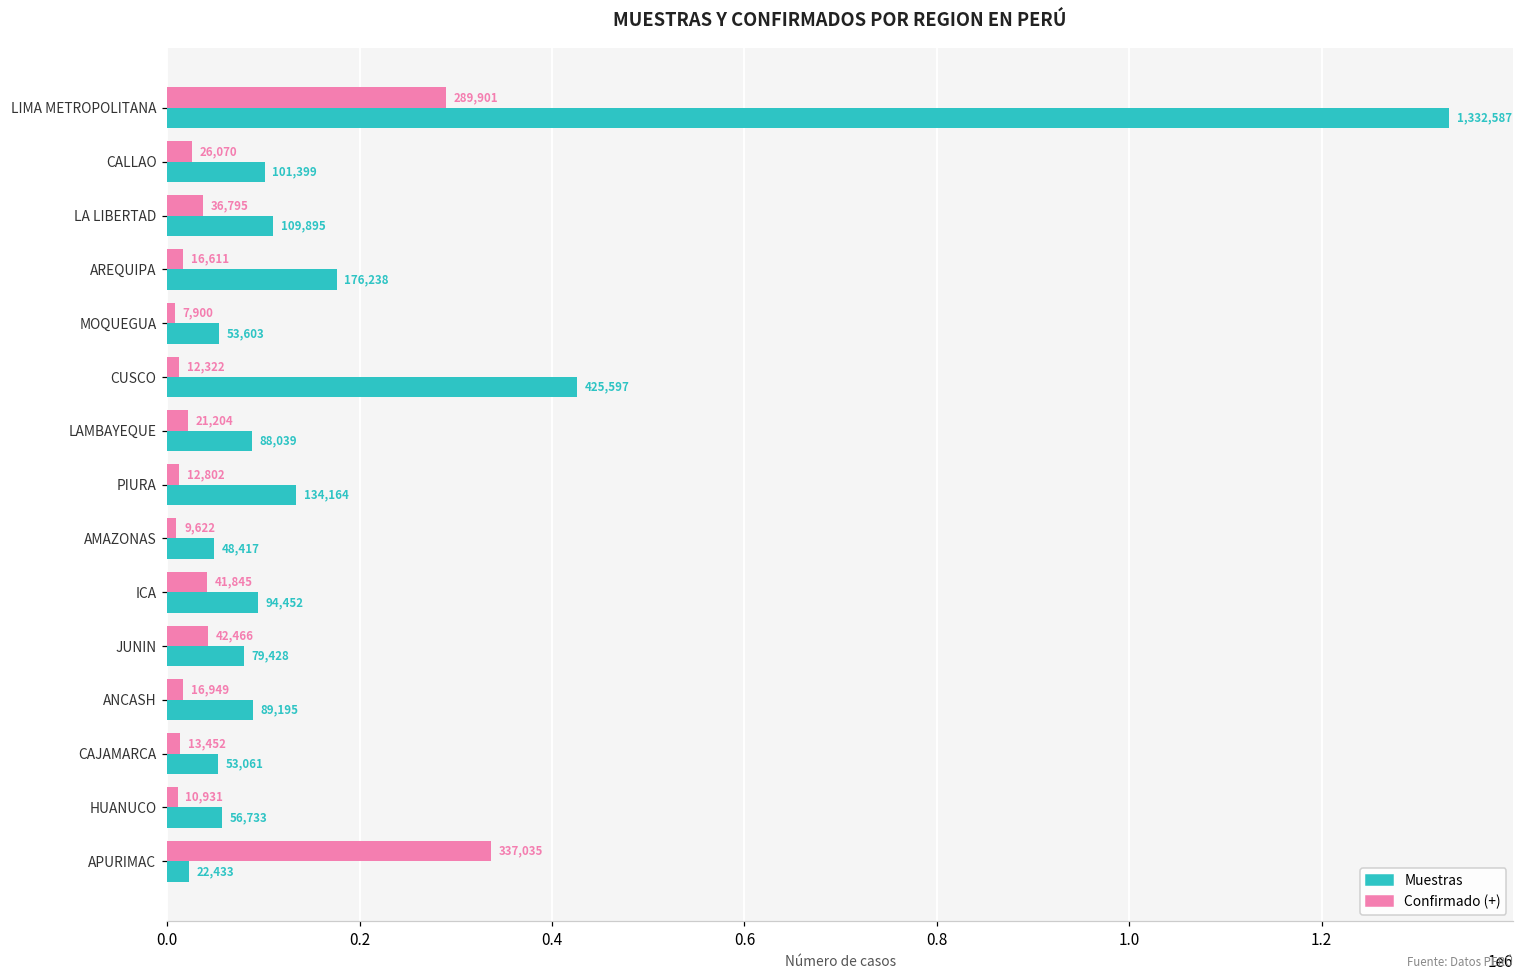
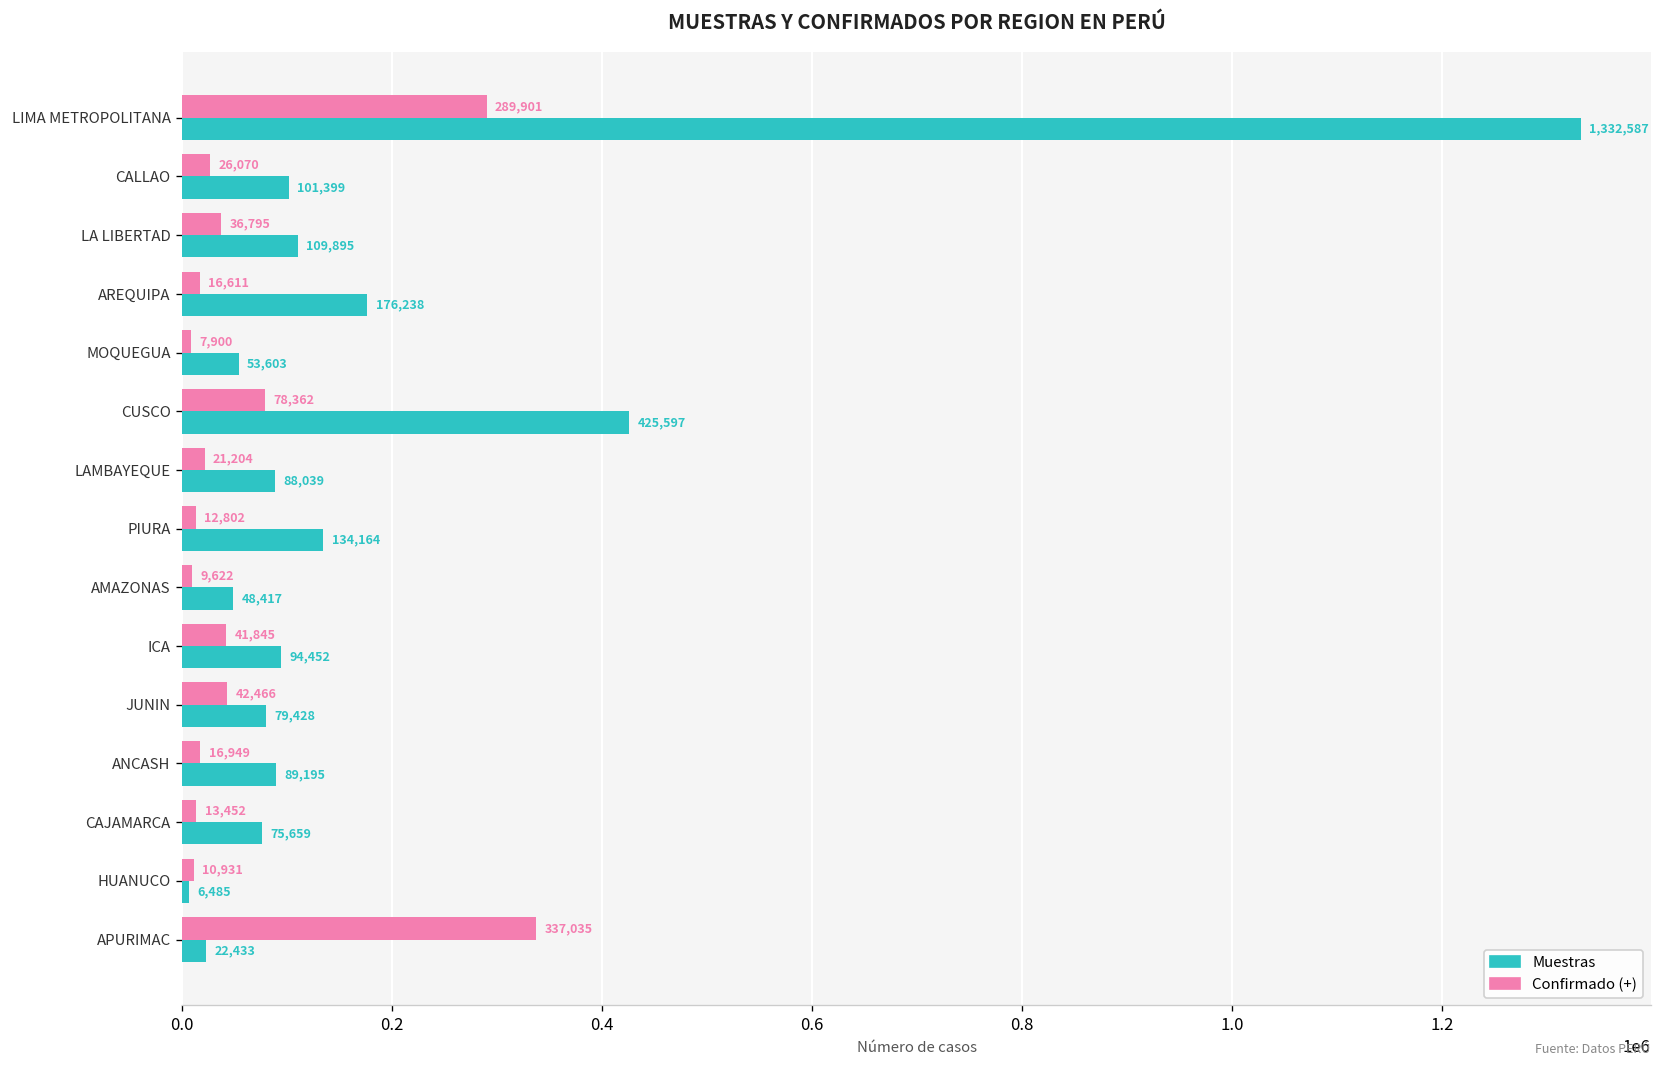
  {
    "Muestras": {
      "LIMA METROPOLITANA": "1,332,587",
      "CALLAO": "101,399",
      "LA LIBERTAD": "109,895",
      "AREQUIPA": "176,238",
      "MOQUEGUA": "53,603",
      "CUSCO": "425,597",
      "LAMBAYEQUE": "88,039",
      "PIURA": "134,164",
      "AMAZONAS": "48,417",
      "ICA": "94,452",
      "JUNIN": "79,428",
      "ANCASH": "89,195",
-     "CAJAMARCA": "53,061",
-     "HUANUCO": "56,733",
+     "CAJAMARCA": "75,659",
+     "HUANUCO": "6,485",
      "APURIMAC": "22,433"
    },
    "Confirmado (+)": {
      "LIMA METROPOLITANA": "289,901",
      "CALLAO": "26,070",
      "LA LIBERTAD": "36,795",
      "AREQUIPA": "16,611",
      "MOQUEGUA": "7,900",
-     "CUSCO": "12,322",
+     "CUSCO": "78,362",
      "LAMBAYEQUE": "21,204",
      "PIURA": "12,802",
      "AMAZONAS": "9,622",
      "ICA": "41,845",
      "JUNIN": "42,466",
      "ANCASH": "16,949",
      "CAJAMARCA": "13,452",
      "HUANUCO": "10,931",
      "APURIMAC": "337,035"
    }
  }
